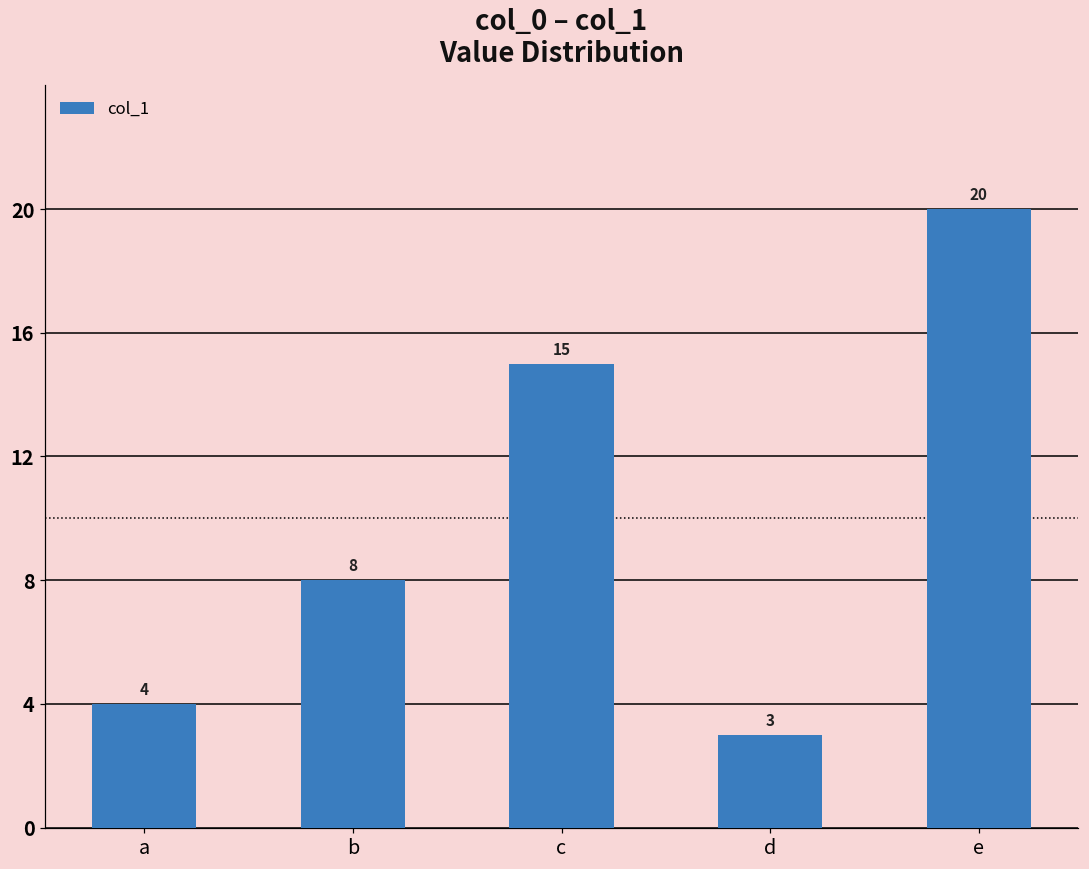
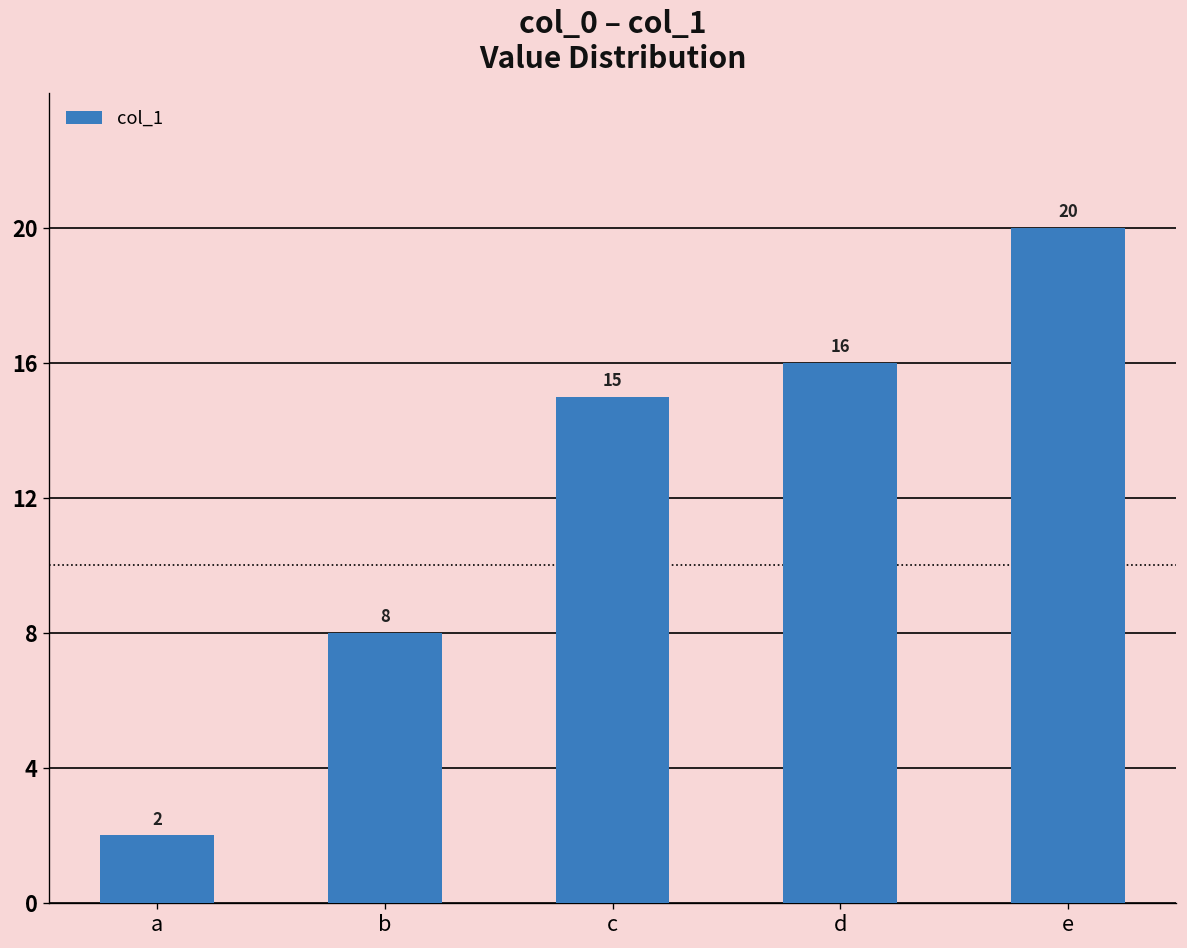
  {
-   "a": 4,
+   "a": 2,
    "b": 8,
    "c": 15,
-   "d": 3,
+   "d": 16,
    "e": 20
  }
